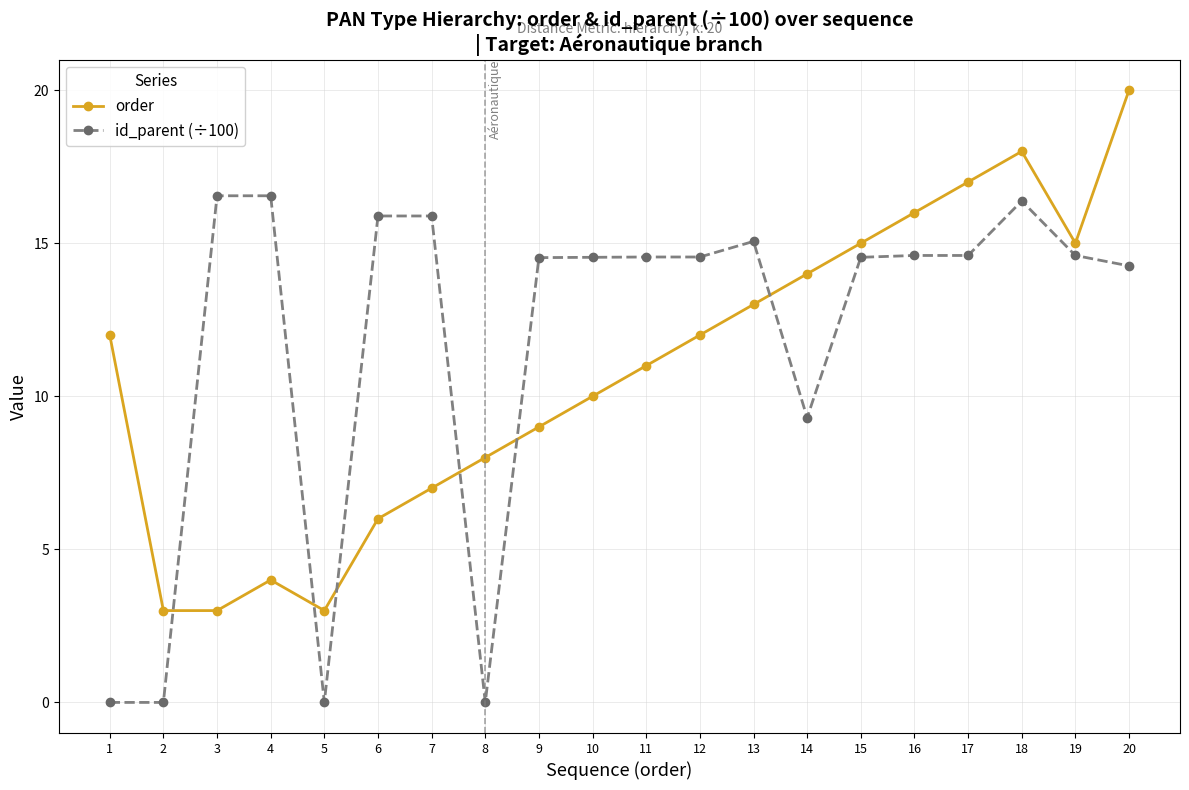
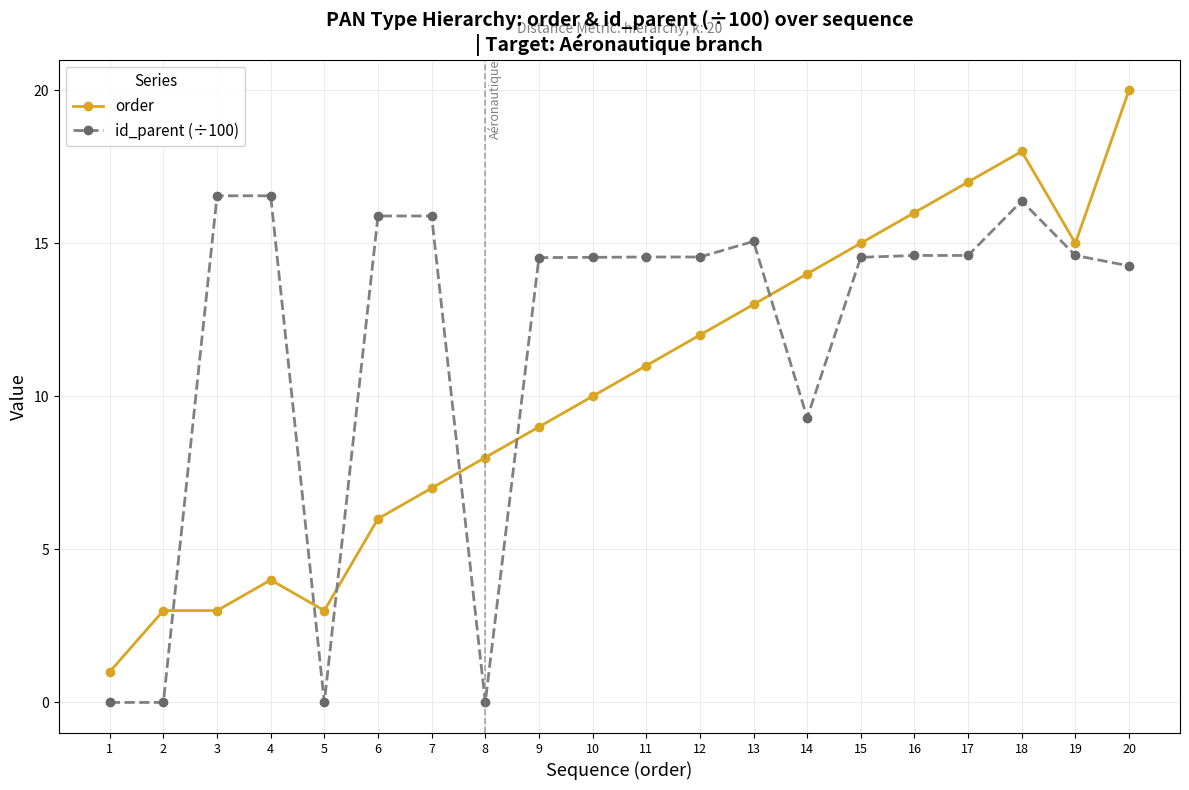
  {
    "order": {
-     "1": 12,
+     "1": 1,
      "2": 3,
      "3": 3,
      "4": 4,
      "5": 3,
      "6": 6,
      "7": 7,
      "8": 8,
      "9": 9,
      "10": 10,
      "11": 11,
      "12": 12,
      "13": 13,
      "14": 14,
      "15": 15,
      "16": 16,
      "17": 17,
      "18": 18,
      "19": 15,
      "20": 20
    },
    "id_parent (÷100)": {
      "1": 0,
      "2": 0,
      "3": 16.6,
      "4": 16.6,
      "5": 0,
      "6": 15.9,
      "7": 15.9,
      "8": 0,
      "9": 14.5,
      "10": 14.5,
      "11": 14.6,
      "12": 14.6,
      "13": 15,
      "14": 9.3,
      "15": 14.5,
      "16": 14.6,
      "17": 14.6,
      "18": 16.4,
      "19": 14.6,
      "20": 14.3
    }
  }
